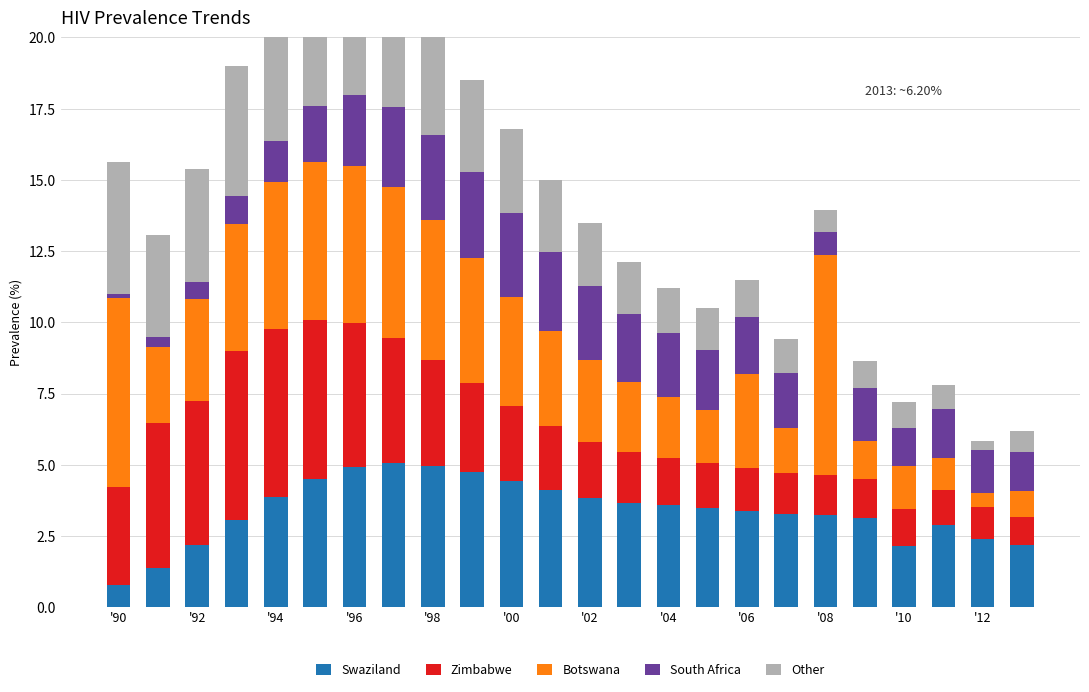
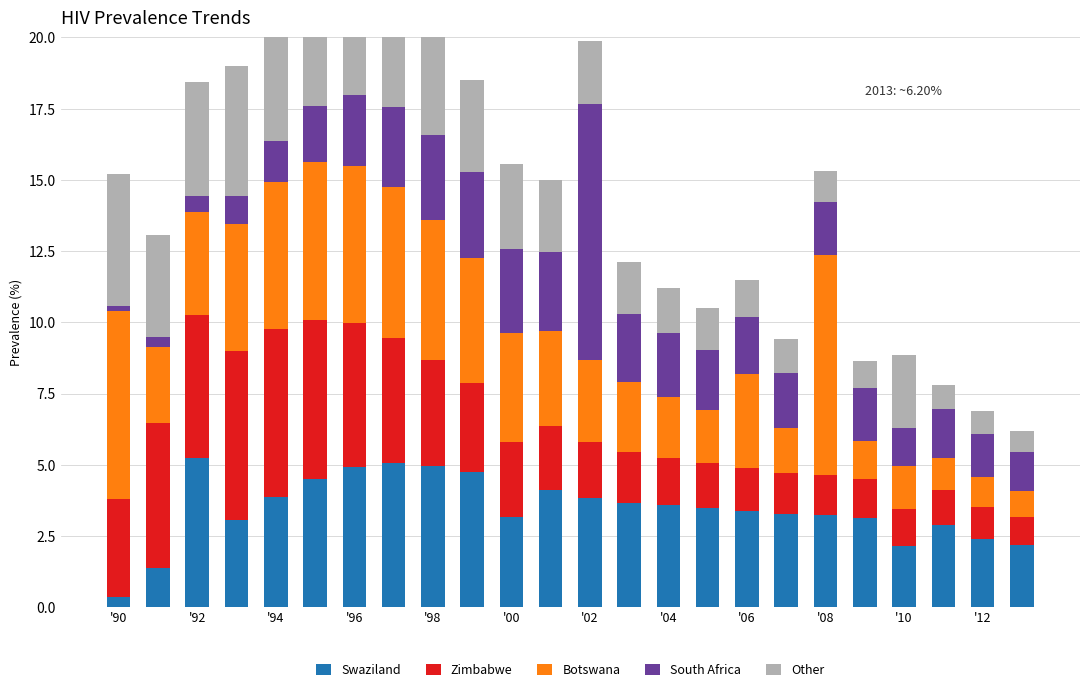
  {
    "Swaziland": {
-     "'90": 0.8,
-     "'92": 2.2,
+     "'90": 0.4,
+     "'92": 5.2,
      "'94": 3.9,
      "'96": 4.9,
      "'98": 5.0,
-     "'00": 4.4,
+     "'00": 3.2,
      "'02": 3.8,
      "'04": 3.6,
      "'06": 3.4,
      "'08": 3.2,
      "'10": 2.2,
      "'12": 2.4
    },
    "Zimbabwe": {
      "'90": 3.4,
      "'92": 5.0,
      "'94": 5.9,
      "'96": 5.1,
      "'98": 3.7,
      "'00": 2.6,
      "'02": 2.0,
      "'04": 1.7,
      "'06": 1.5,
      "'08": 1.4,
      "'10": 1.3,
      "'12": 1.1
    },
    "Botswana": {
      "'90": 6.6,
      "'92": 3.6,
      "'94": 5.1,
      "'96": 5.5,
      "'98": 4.9,
      "'00": 3.8,
      "'02": 2.9,
      "'04": 2.1,
      "'06": 3.3,
      "'08": 7.7,
      "'10": 1.5,
-     "'12": 0.5
+     "'12": 1.1
    },
    "South Africa": {
      "'90": 0.2,
      "'92": 0.6,
      "'94": 1.5,
      "'96": 2.5,
      "'98": 3.0,
      "'00": 2.9,
-     "'02": 2.6,
+     "'02": 9.0,
      "'04": 2.2,
      "'06": 2.0,
-     "'08": 0.8,
+     "'08": 1.9,
      "'10": 1.3,
      "'12": 1.5
    },
    "Other": {
      "'90": 4.6,
      "'92": 4.0,
      "'00": 3.0,
      "'02": 2.2,
      "'04": 1.6,
      "'06": 1.3,
-     "'08": 0.8,
-     "'10": 0.9,
-     "'12": 0.3
+     "'08": 1.1,
+     "'10": 2.6,
+     "'12": 0.8
    }
  }
